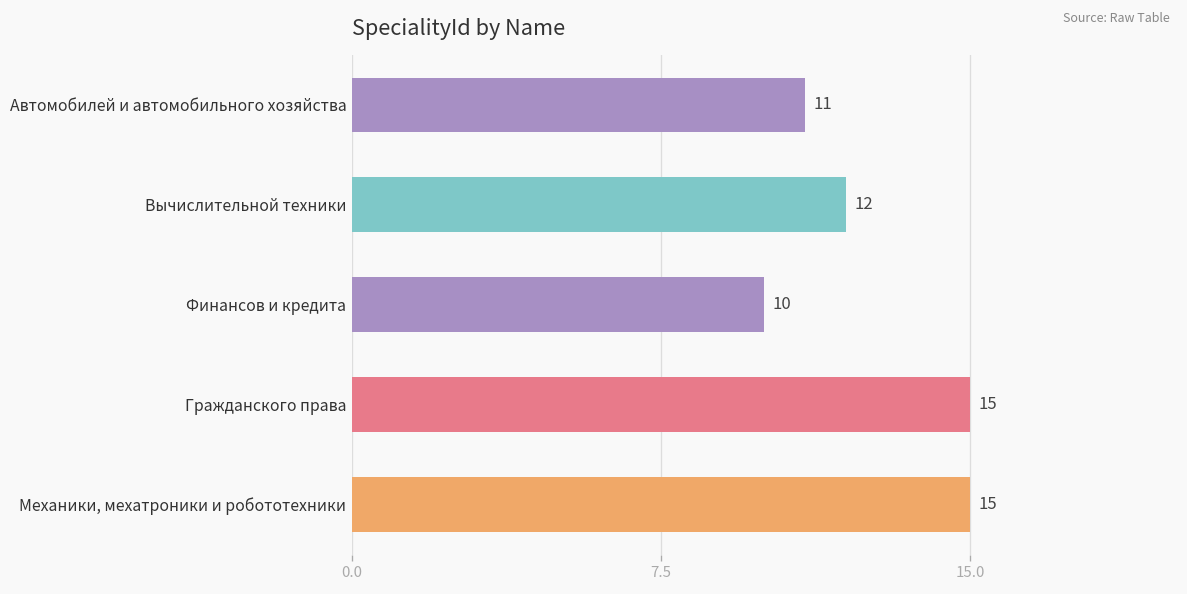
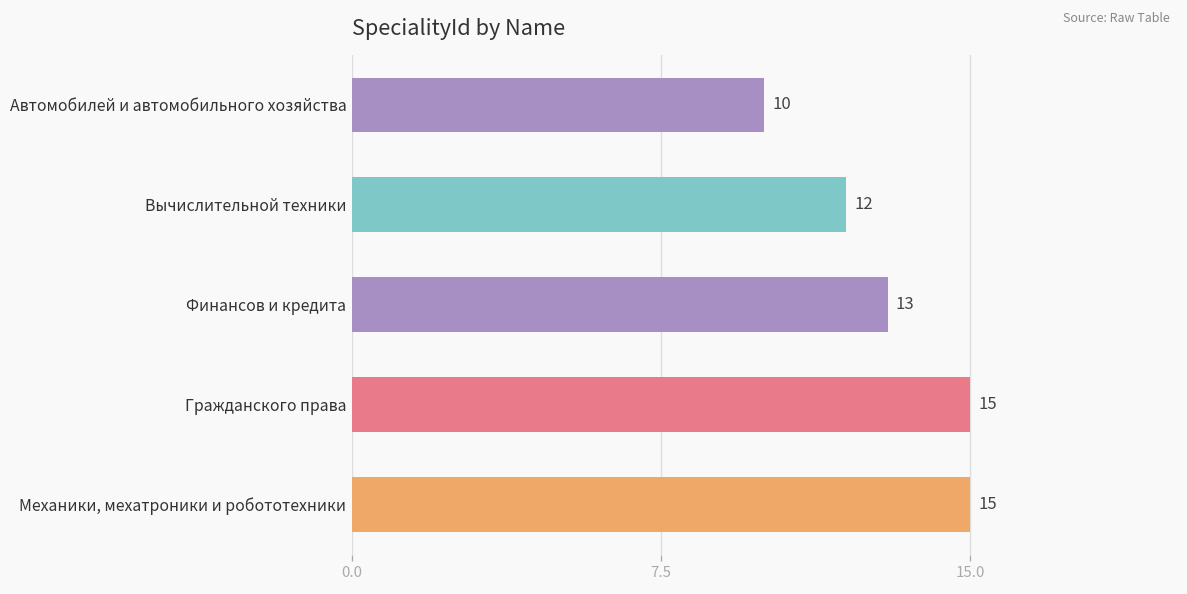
  {
-   "Автомобилей и автомобильного хозяйства": 11,
+   "Автомобилей и автомобильного хозяйства": 10,
    "Вычислительной техники": 12,
-   "Финансов и кредита": 10,
+   "Финансов и кредита": 13,
    "Гражданского права": 15,
    "Механики, мехатроники и робототехники": 15
  }
